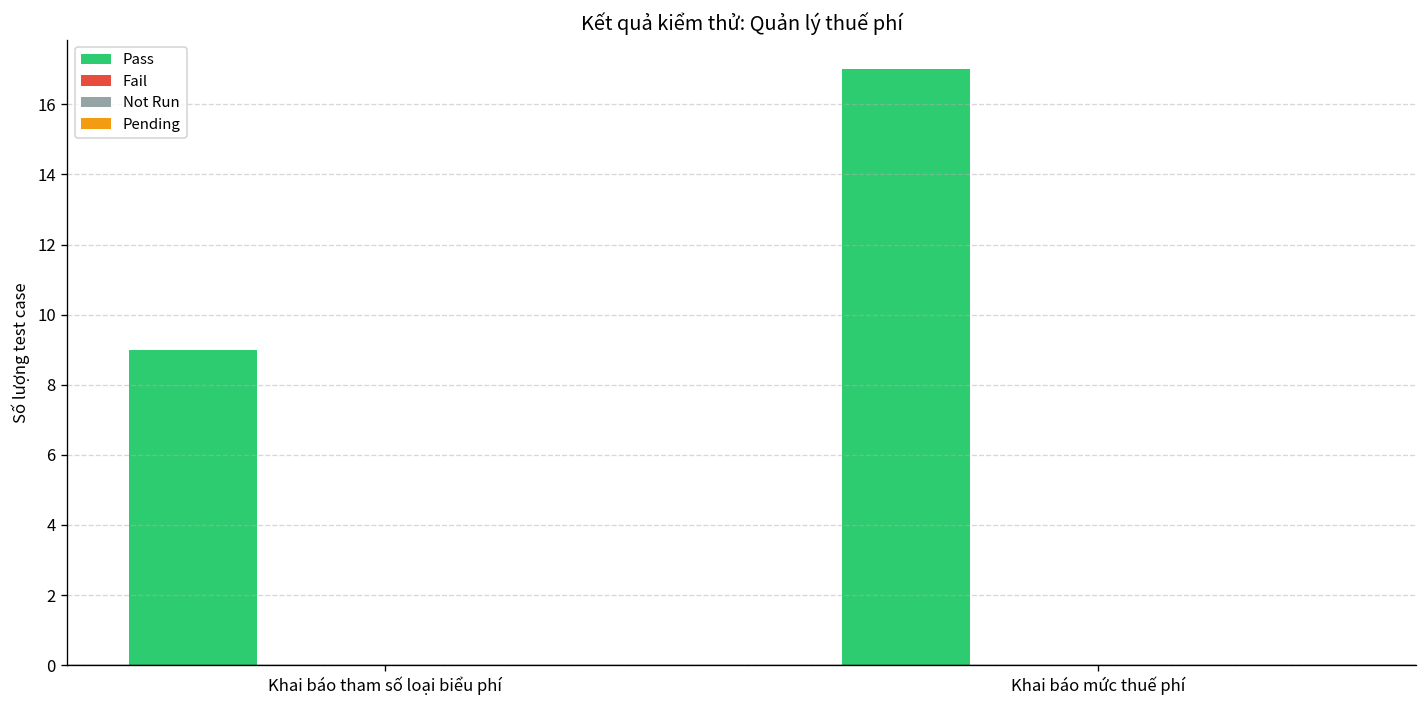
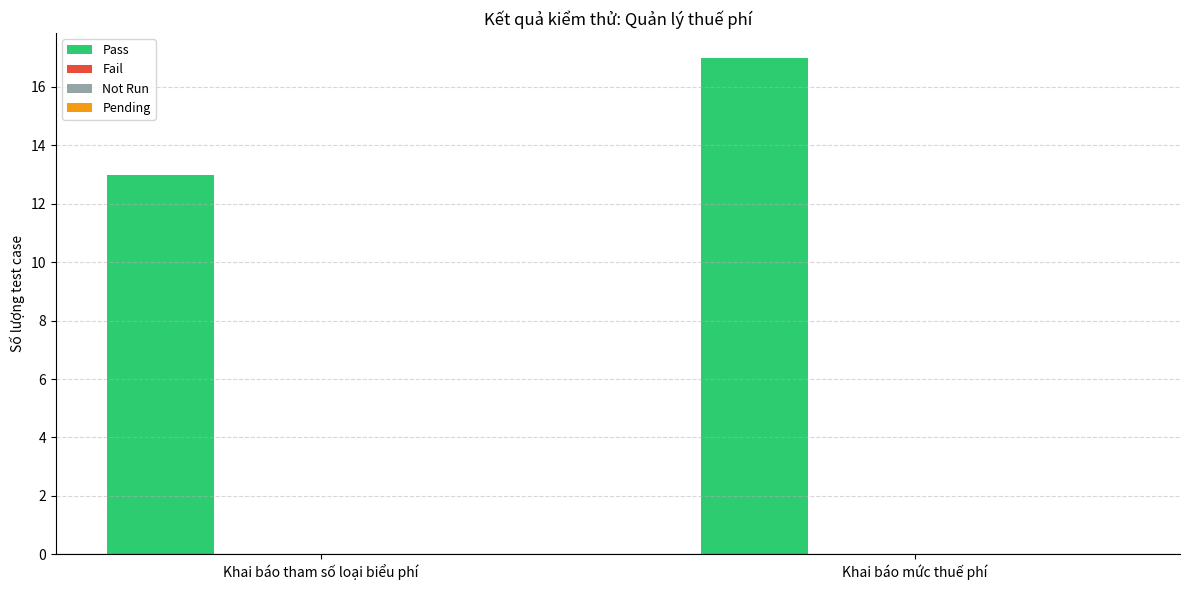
  {
    "Pass": {
-     "Khai báo tham số loại biểu phí": 9,
+     "Khai báo tham số loại biểu phí": 13,
      "Khai báo mức thuế phí": 17
    },
    "Fail": {
      "Khai báo tham số loại biểu phí": 0,
      "Khai báo mức thuế phí": 0
    },
    "Not Run": {
      "Khai báo tham số loại biểu phí": 0,
      "Khai báo mức thuế phí": 0
    },
    "Pending": {
      "Khai báo tham số loại biểu phí": 0,
      "Khai báo mức thuế phí": 0
    }
  }
